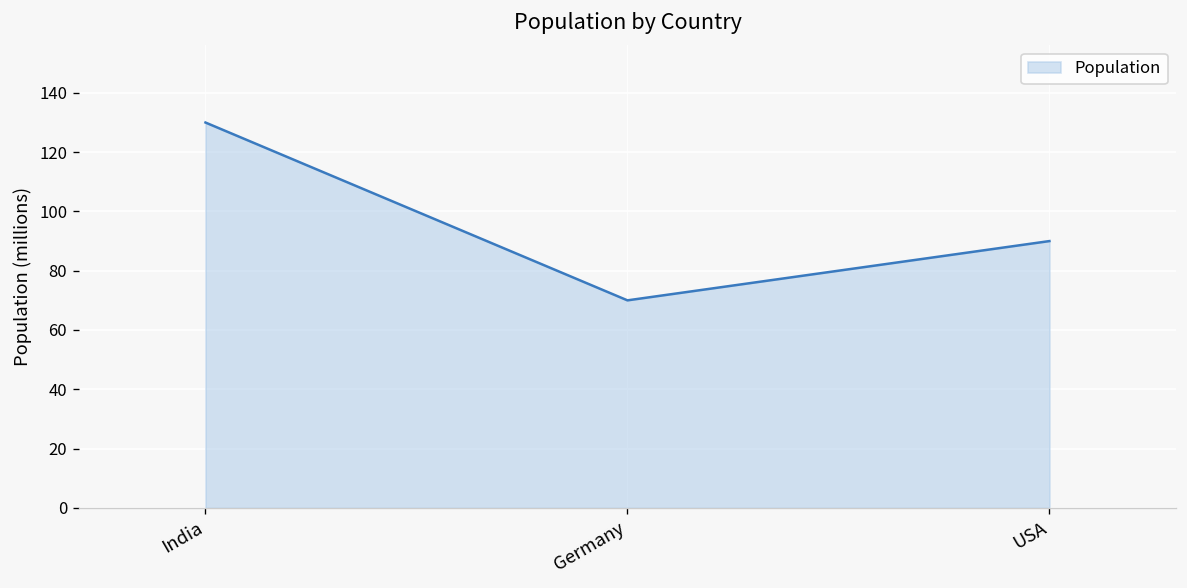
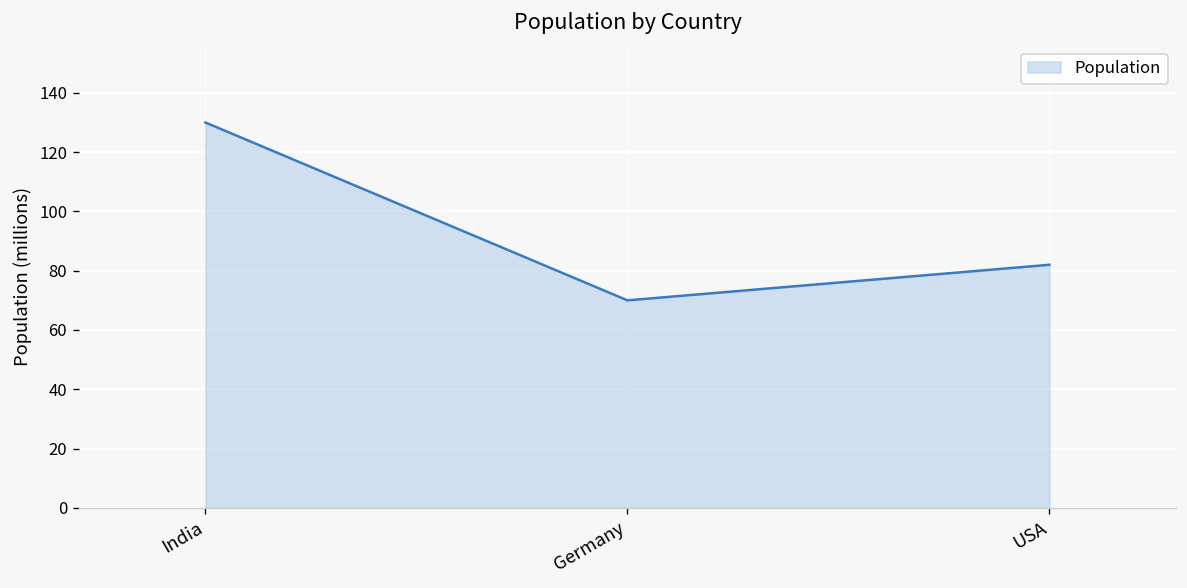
  {
    "India": 130,
    "Germany": 70,
-   "USA": 90
+   "USA": 82
  }
